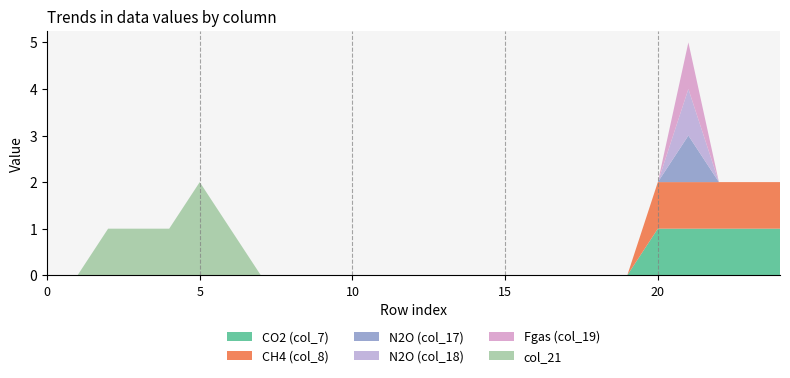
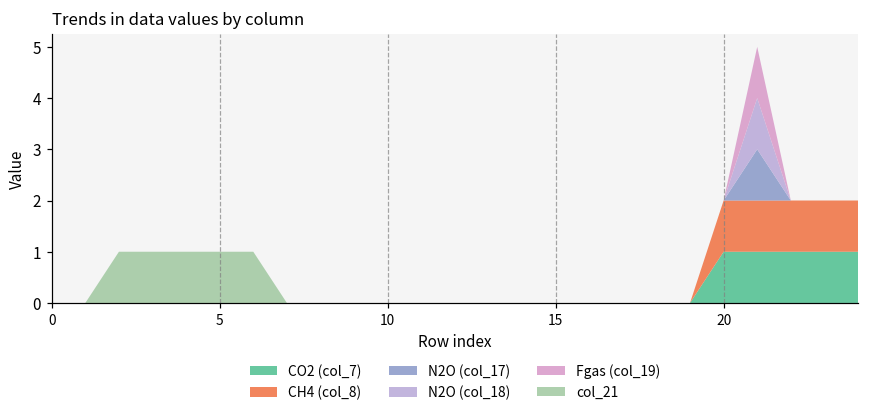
  {
    "CO2 (col_7)": {
      "20": 1
    },
    "col_21": {
-     "5": 2
+     "5": 1
    }
  }
